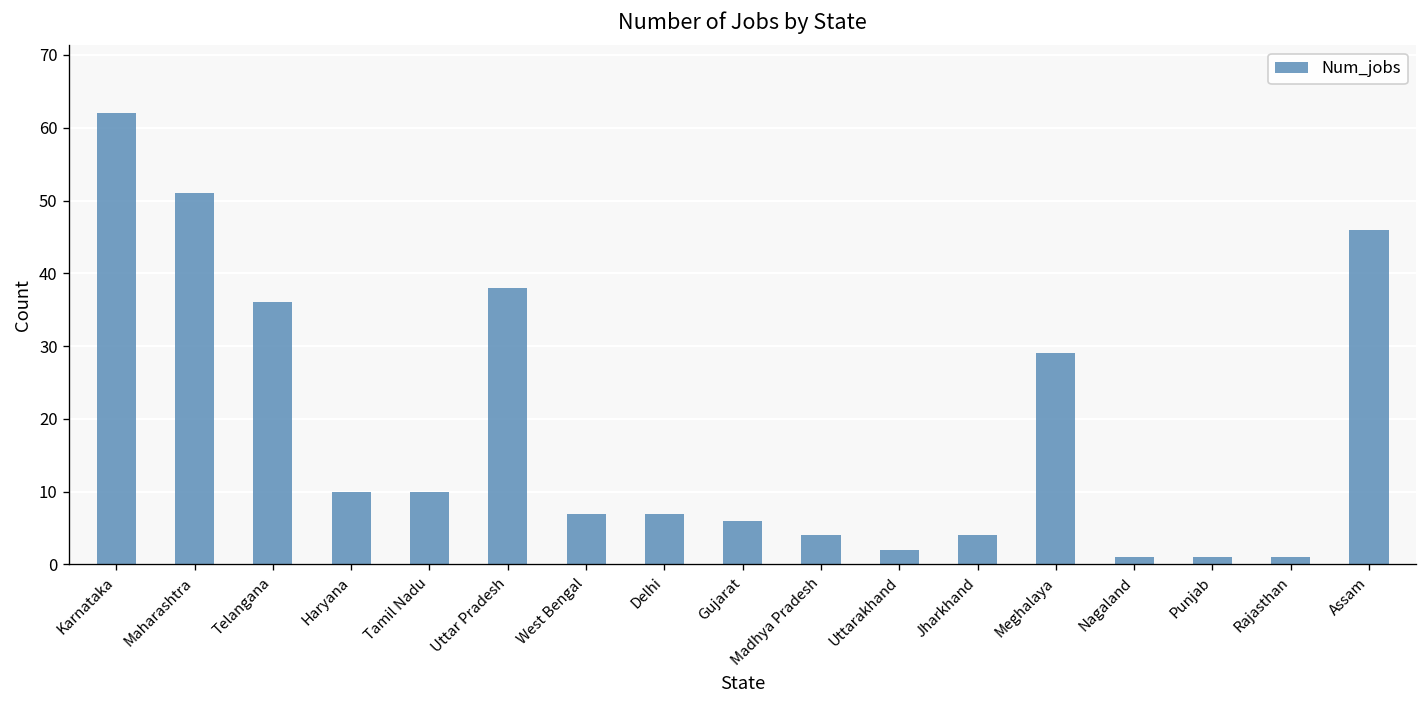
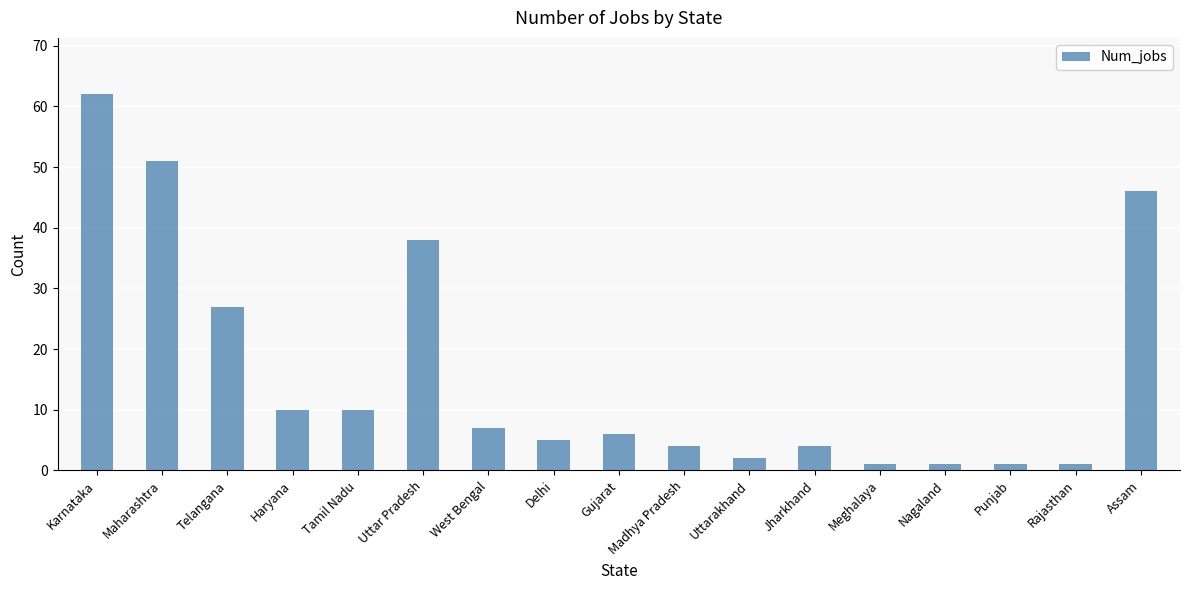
  {
    "Karnataka": 62,
    "Maharashtra": 51,
-   "Telangana": 36,
+   "Telangana": 27,
    "Haryana": 10,
    "Tamil Nadu": 10,
    "Uttar Pradesh": 38,
    "West Bengal": 7,
-   "Delhi": 7,
+   "Delhi": 5,
    "Gujarat": 6,
    "Madhya Pradesh": 4,
    "Uttarakhand": 2,
    "Jharkhand": 4,
-   "Meghalaya": 29,
+   "Meghalaya": 1,
    "Nagaland": 1,
    "Punjab": 1,
    "Rajasthan": 1,
    "Assam": 46
  }
